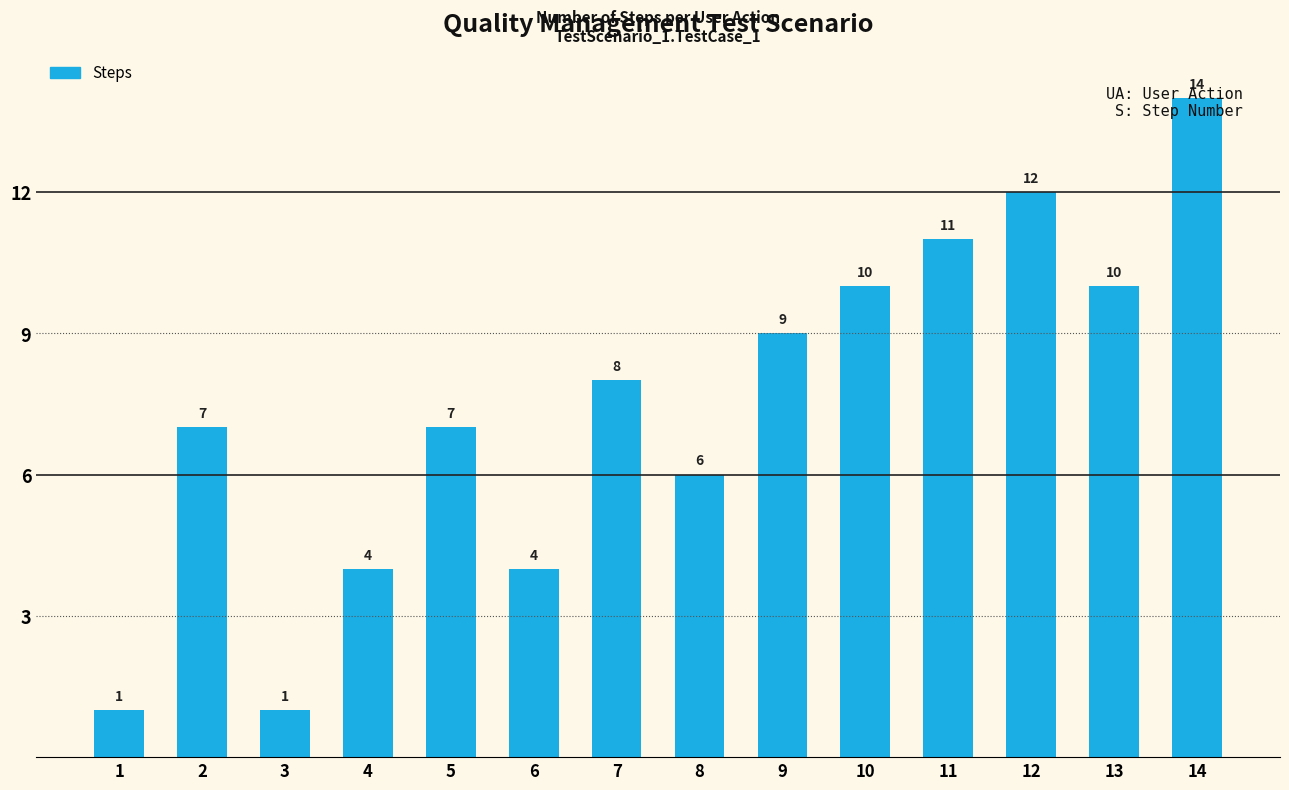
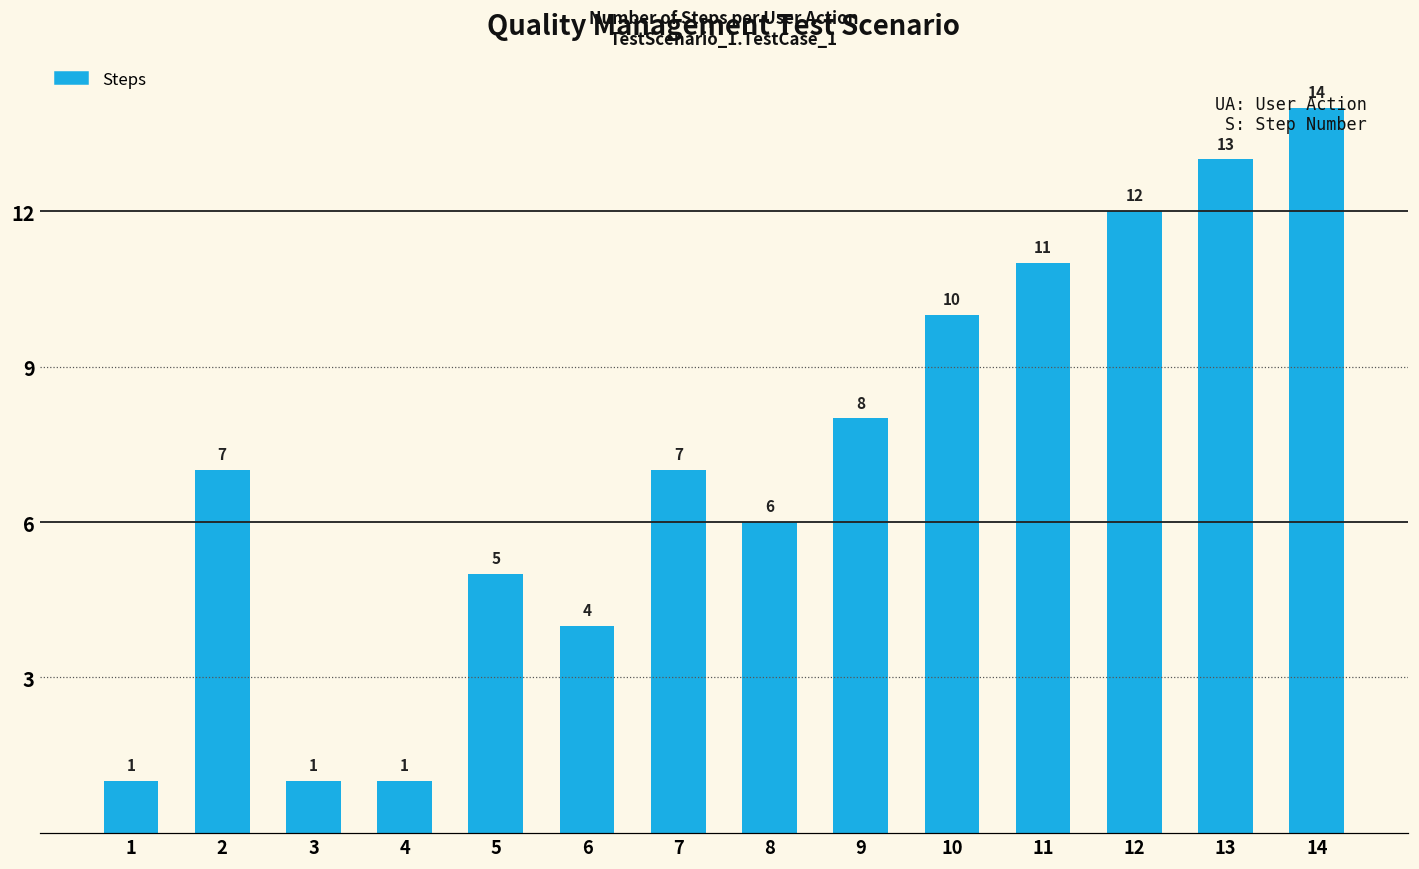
  {
    "1": 1,
    "2": 7,
    "3": 1,
-   "4": 4,
-   "5": 7,
+   "4": 1,
+   "5": 5,
    "6": 4,
-   "7": 8,
+   "7": 7,
    "8": 6,
-   "9": 9,
+   "9": 8,
    "10": 10,
    "11": 11,
    "12": 12,
-   "13": 10
+   "13": 13
  }
